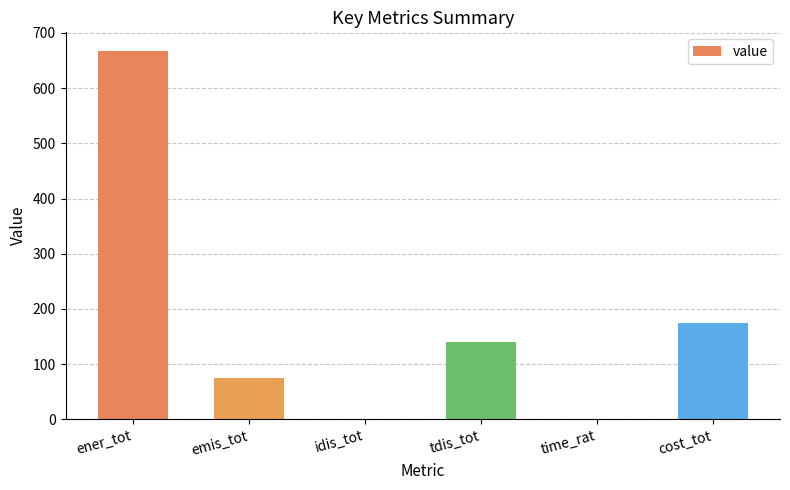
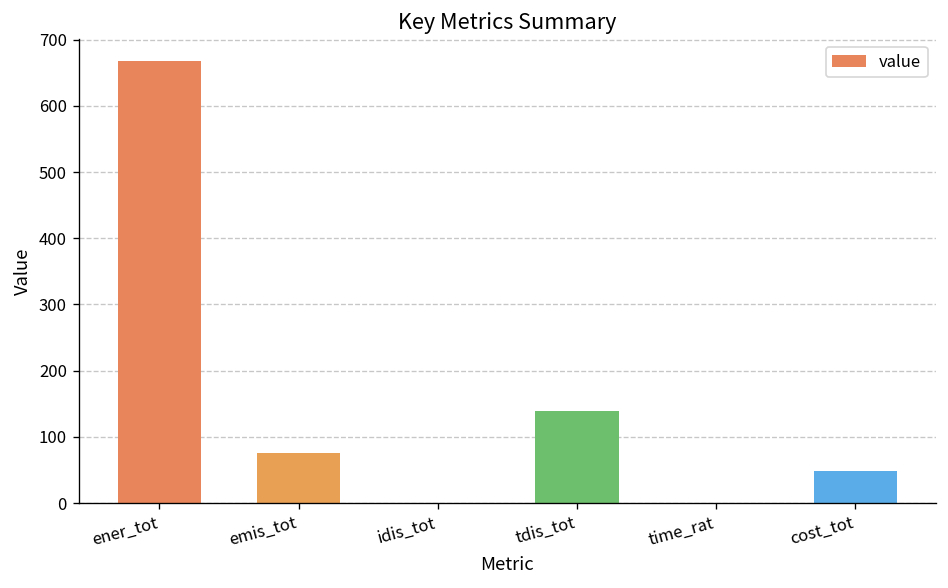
  {
    "ener_tot": 670,
    "emis_tot": 80,
    "idis_tot": 0,
    "tdis_tot": 140,
-   "cost_tot": 170
+   "cost_tot": 50
  }
